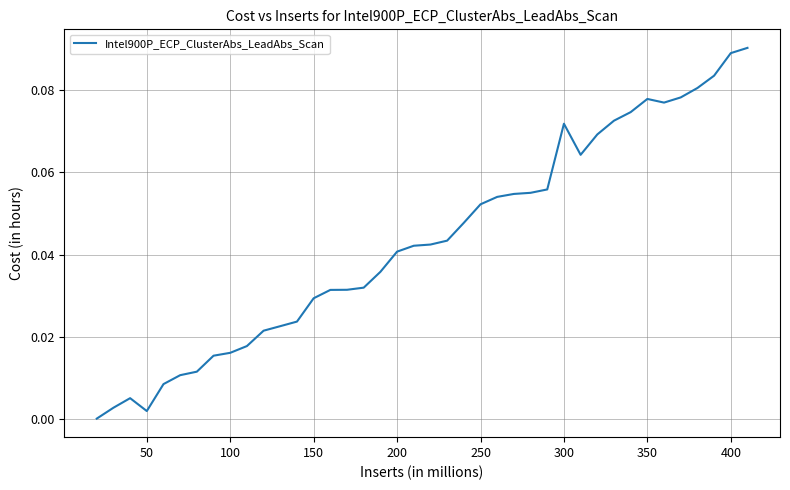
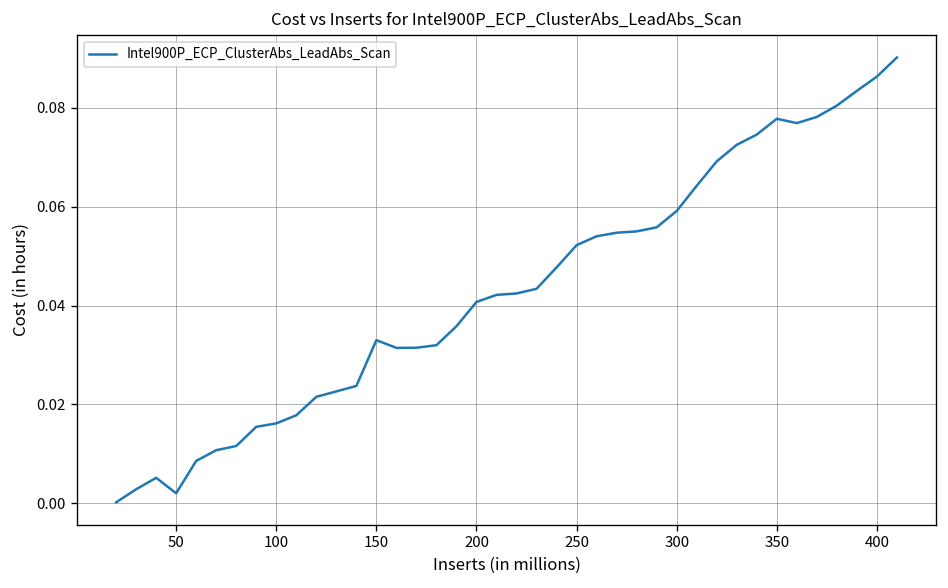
  {
    "50": 0.002,
    "100": 0.016,
-   "150": 0.029,
+   "150": 0.033,
    "200": 0.041,
    "250": 0.052,
-   "300": 0.072,
+   "300": 0.059,
    "350": 0.078,
-   "400": 0.089
+   "400": 0.086
  }
